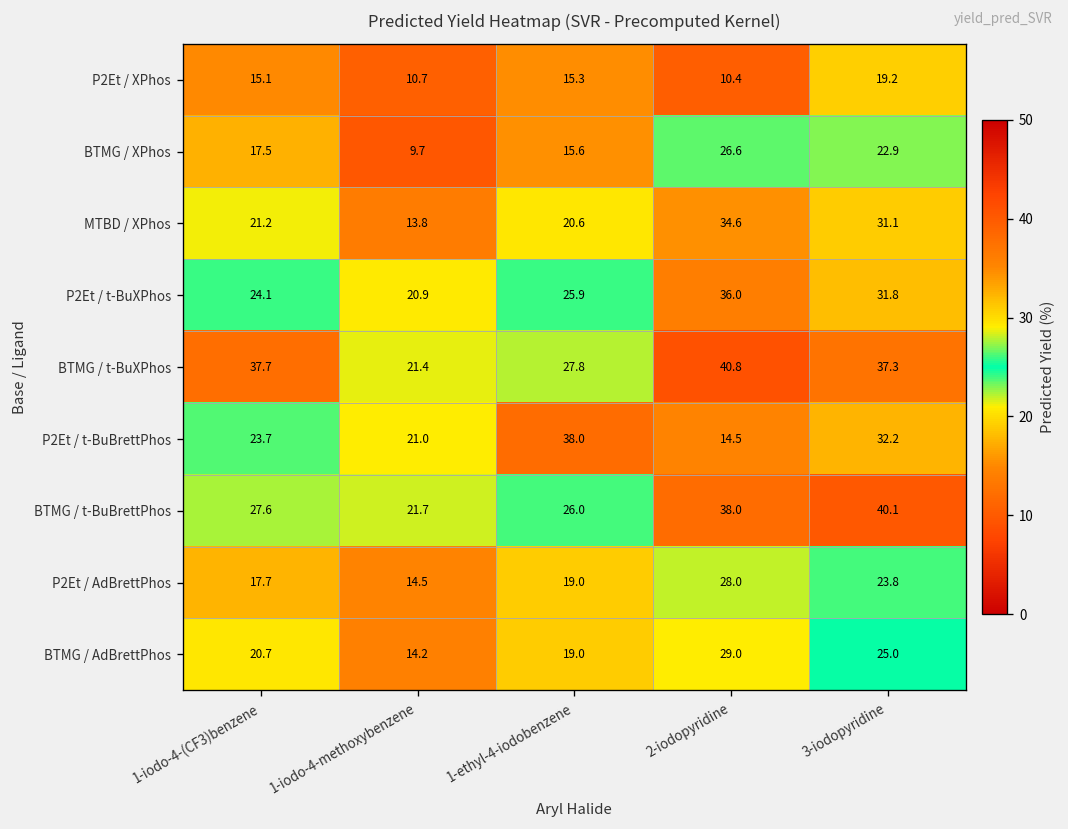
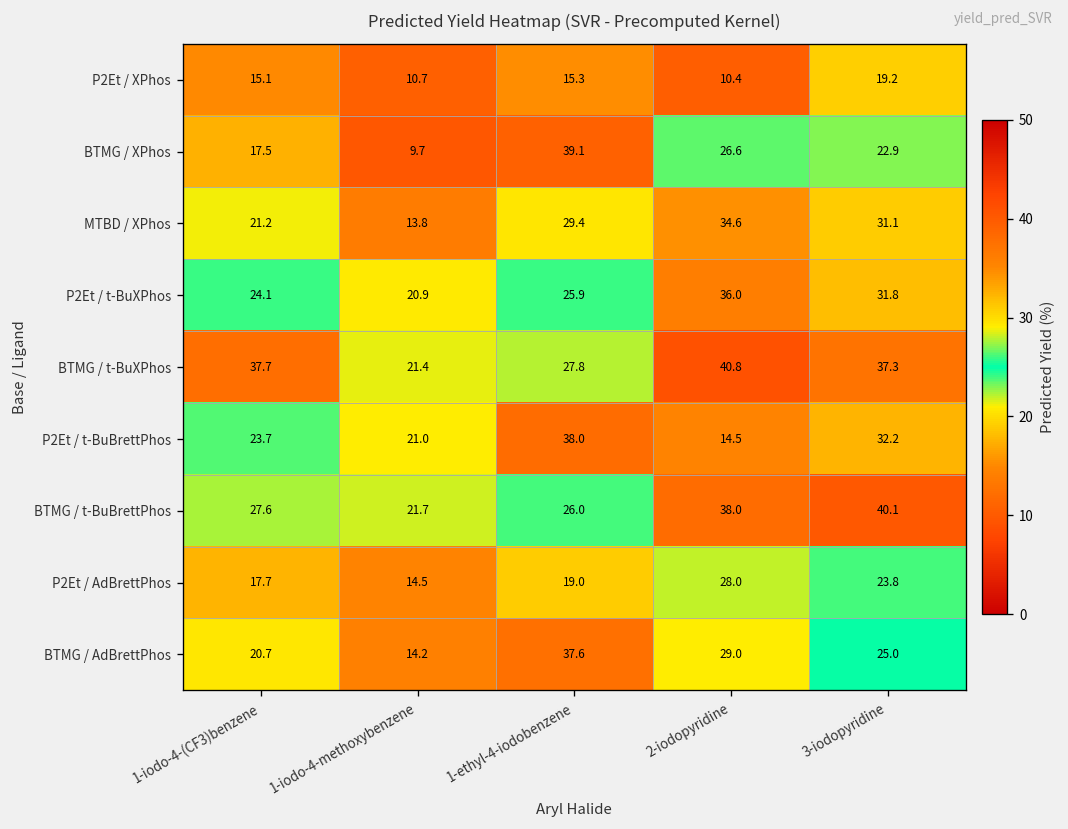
  {
    "P2Et / XPhos": {
      "1-iodo-4-(CF3)benzene": 15.1,
      "1-iodo-4-methoxybenzene": 10.7,
      "1-ethyl-4-iodobenzene": 15.3,
      "2-iodopyridine": 10.4,
      "3-iodopyridine": 19.2
    },
    "BTMG / XPhos": {
      "1-iodo-4-(CF3)benzene": 17.5,
      "1-iodo-4-methoxybenzene": 9.7,
-     "1-ethyl-4-iodobenzene": 15.6,
+     "1-ethyl-4-iodobenzene": 39.1,
      "2-iodopyridine": 26.6,
      "3-iodopyridine": 22.9
    },
    "MTBD / XPhos": {
      "1-iodo-4-(CF3)benzene": 21.2,
      "1-iodo-4-methoxybenzene": 13.8,
-     "1-ethyl-4-iodobenzene": 20.6,
+     "1-ethyl-4-iodobenzene": 29.4,
      "2-iodopyridine": 34.6,
      "3-iodopyridine": 31.1
    },
    "P2Et / t-BuXPhos": {
      "1-iodo-4-(CF3)benzene": 24.1,
      "1-iodo-4-methoxybenzene": 20.9,
      "1-ethyl-4-iodobenzene": 25.9,
      "2-iodopyridine": 36.0,
      "3-iodopyridine": 31.8
    },
    "BTMG / t-BuXPhos": {
      "1-iodo-4-(CF3)benzene": 37.7,
      "1-iodo-4-methoxybenzene": 21.4,
      "1-ethyl-4-iodobenzene": 27.8,
      "2-iodopyridine": 40.8,
      "3-iodopyridine": 37.3
    },
    "P2Et / t-BuBrettPhos": {
      "1-iodo-4-(CF3)benzene": 23.7,
      "1-iodo-4-methoxybenzene": 21.0,
      "1-ethyl-4-iodobenzene": 38.0,
      "2-iodopyridine": 14.5,
      "3-iodopyridine": 32.2
    },
    "BTMG / t-BuBrettPhos": {
      "1-iodo-4-(CF3)benzene": 27.6,
      "1-iodo-4-methoxybenzene": 21.7,
      "1-ethyl-4-iodobenzene": 26.0,
      "2-iodopyridine": 38.0,
      "3-iodopyridine": 40.1
    },
    "P2Et / AdBrettPhos": {
      "1-iodo-4-(CF3)benzene": 17.7,
      "1-iodo-4-methoxybenzene": 14.5,
      "1-ethyl-4-iodobenzene": 19.0,
      "2-iodopyridine": 28.0,
      "3-iodopyridine": 23.8
    },
    "BTMG / AdBrettPhos": {
      "1-iodo-4-(CF3)benzene": 20.7,
      "1-iodo-4-methoxybenzene": 14.2,
-     "1-ethyl-4-iodobenzene": 19.0,
+     "1-ethyl-4-iodobenzene": 37.6,
      "2-iodopyridine": 29.0,
      "3-iodopyridine": 25.0
    }
  }
